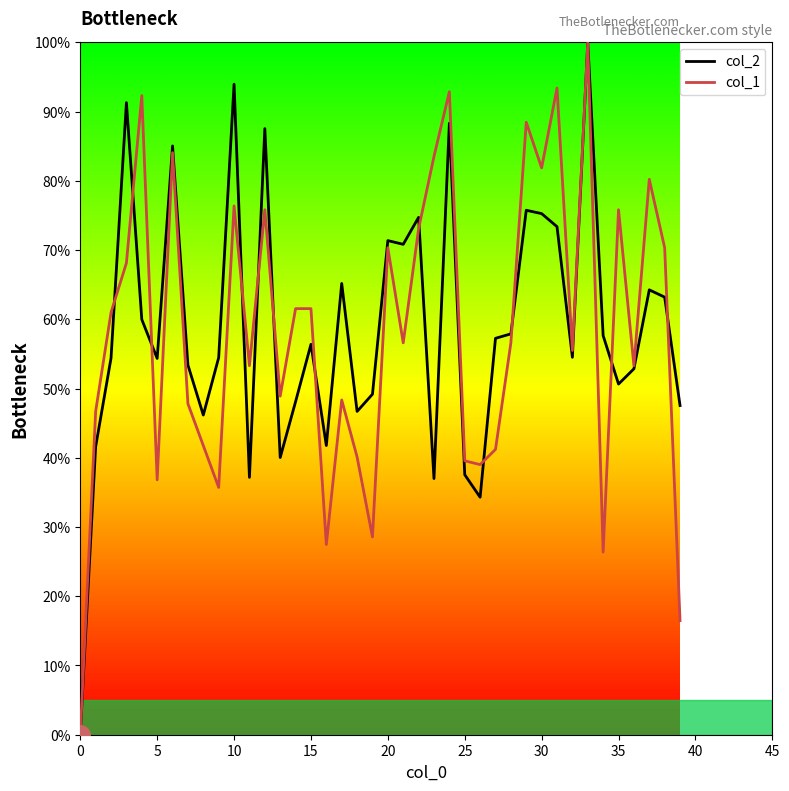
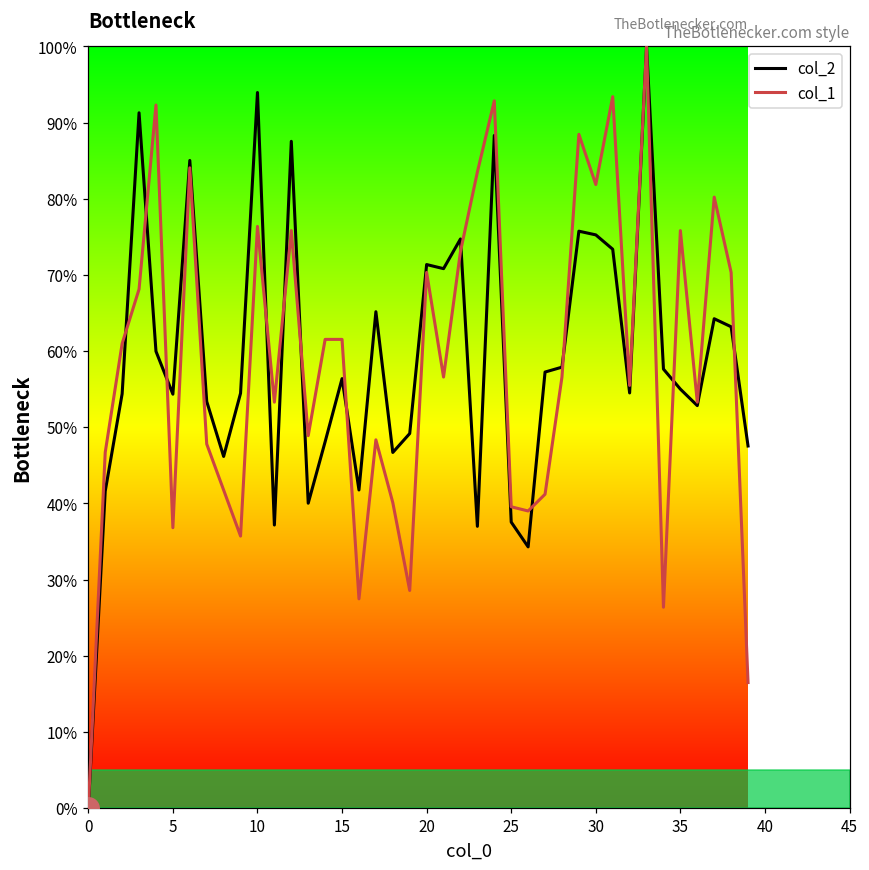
  {
    "col_2": {
      "5": "54%",
      "10": "94%",
      "15": "56%",
      "20": "71%",
      "25": "38%",
      "30": "75%",
-     "35": "51%"
+     "35": "55%"
    }
  }
